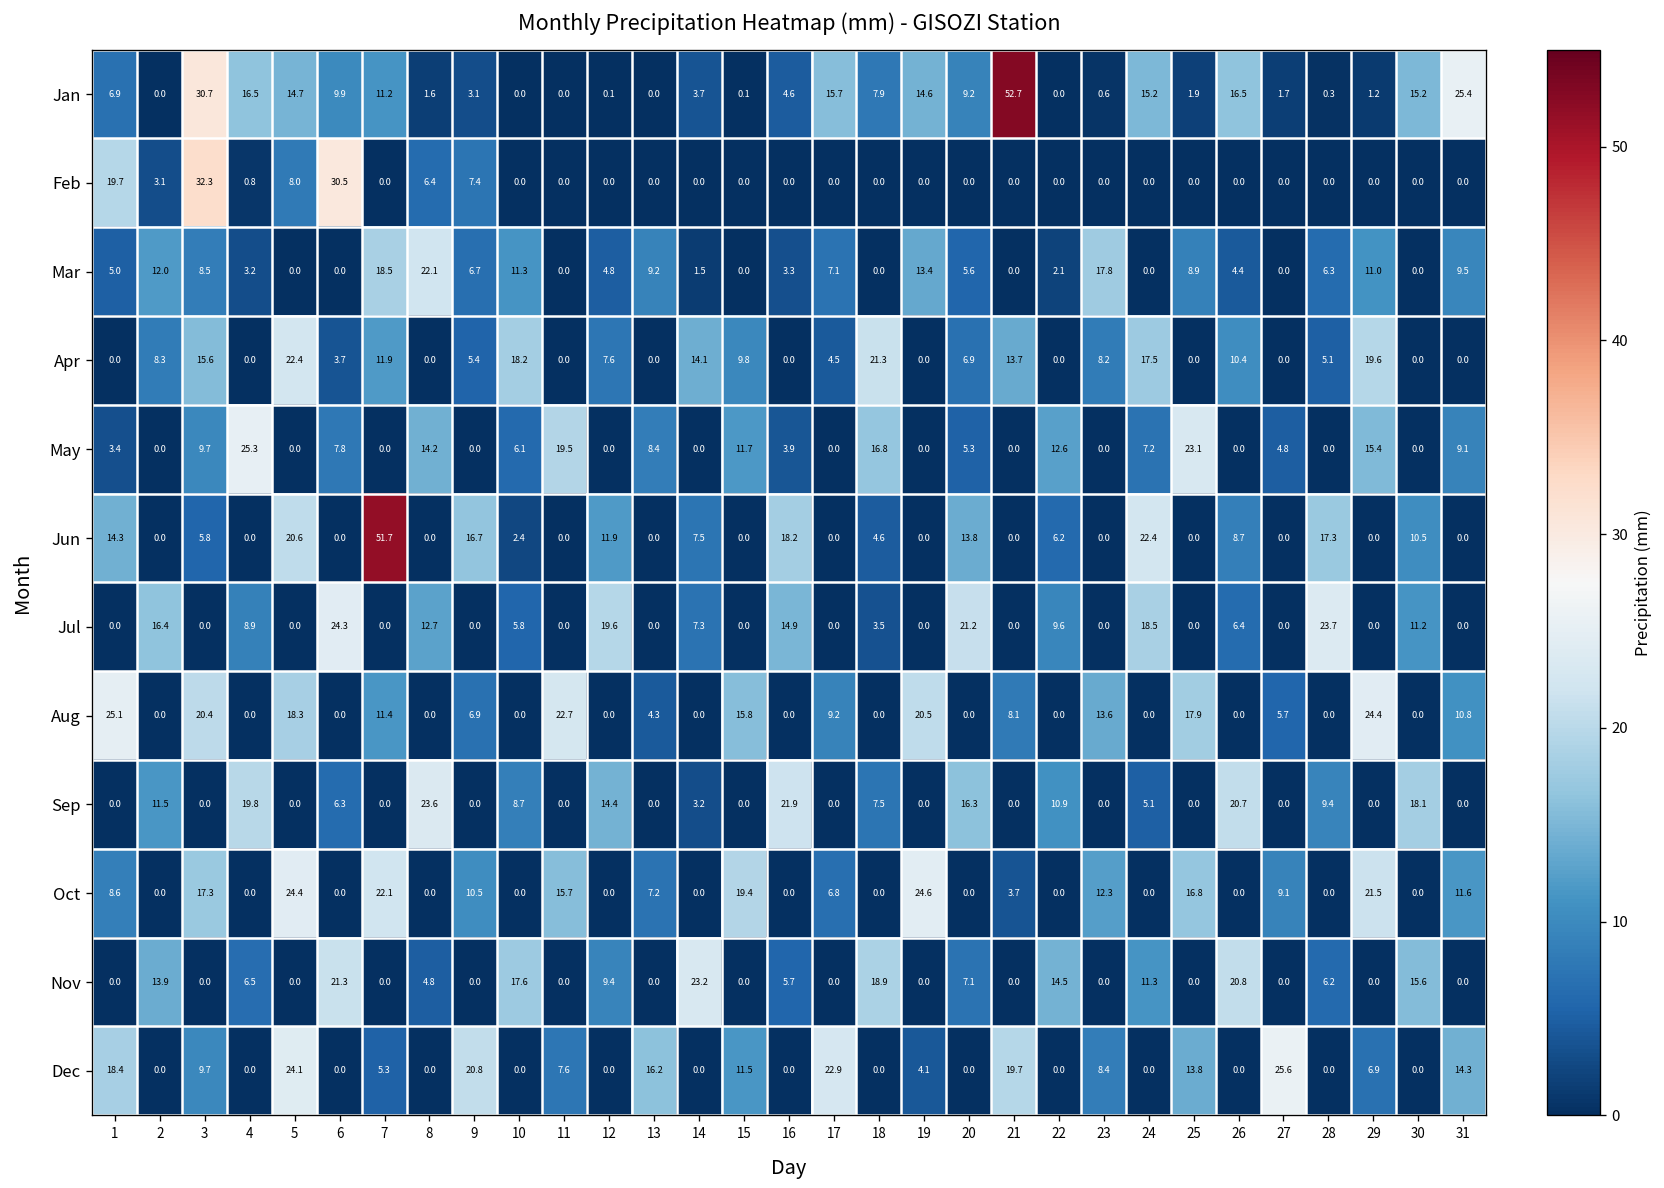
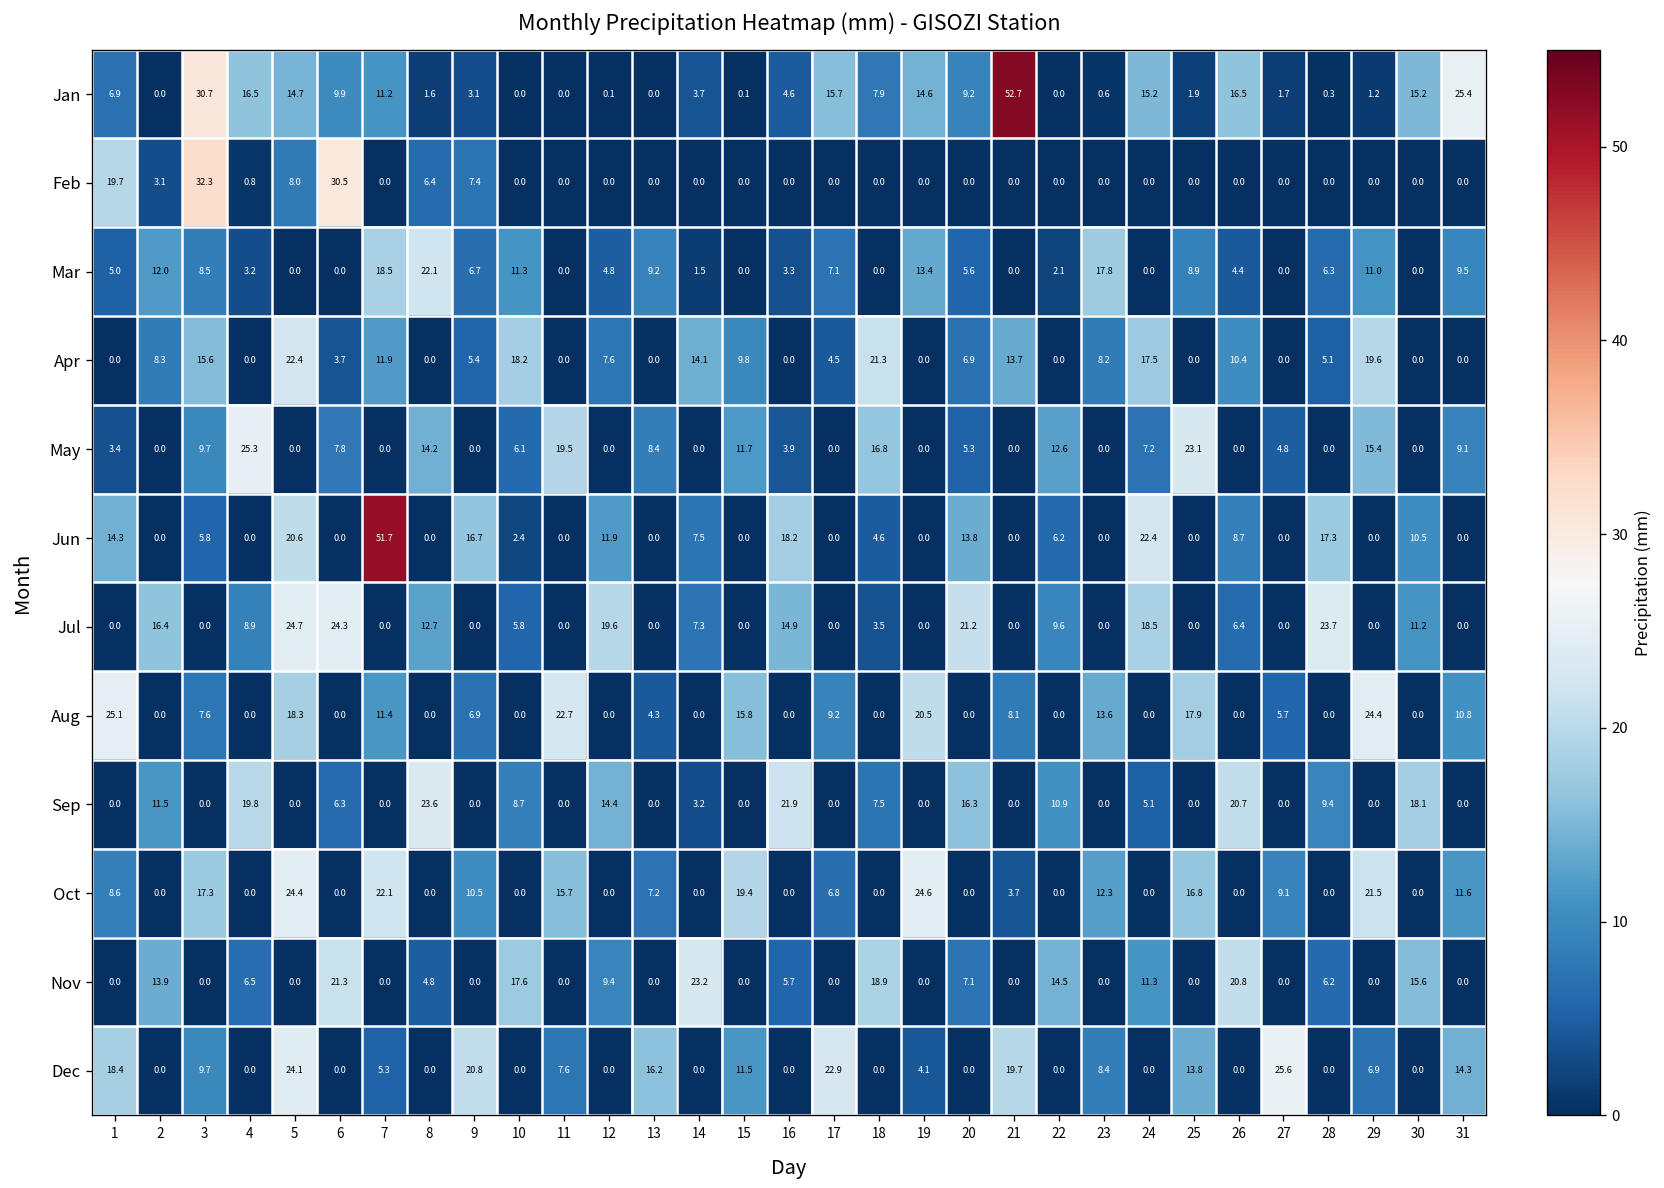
  {
    "Jul": {
      "1": 0.0,
      "2": 16.4,
      "3": 0.0,
      "4": 8.9,
-     "5": 0.0,
+     "5": 24.7,
      "6": 24.3,
      "7": 0.0,
      "8": 12.7,
      "9": 0.0,
      "10": 5.8,
      "11": 0.0,
      "12": 19.6,
      "13": 0.0,
      "14": 7.3,
      "15": 0.0,
      "16": 14.9,
      "17": 0.0,
      "18": 3.5,
      "19": 0.0,
      "20": 21.2,
      "21": 0.0,
      "22": 9.6,
      "23": 0.0,
      "24": 18.5,
      "25": 0.0,
      "26": 6.4,
      "27": 0.0,
      "28": 23.7,
      "29": 0.0,
      "30": 11.2,
      "31": 0.0
    },
    "Aug": {
      "1": 25.1,
      "2": 0.0,
-     "3": 20.4,
+     "3": 7.6,
      "4": 0.0,
      "5": 18.3,
      "6": 0.0,
      "7": 11.4,
      "8": 0.0,
      "9": 6.9,
      "10": 0.0,
      "11": 22.7,
      "12": 0.0,
      "13": 4.3,
      "14": 0.0,
      "15": 15.8,
      "16": 0.0,
      "17": 9.2,
      "18": 0.0,
      "19": 20.5,
      "20": 0.0,
      "21": 8.1,
      "22": 0.0,
      "23": 13.6,
      "24": 0.0,
      "25": 17.9,
      "26": 0.0,
      "27": 5.7,
      "28": 0.0,
      "29": 24.4,
      "30": 0.0,
      "31": 10.8
    }
  }
